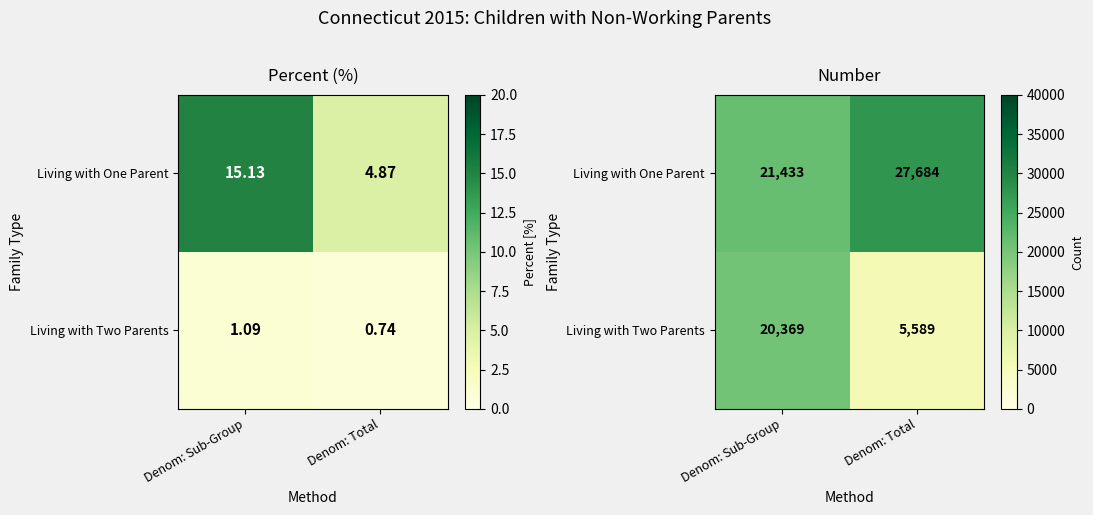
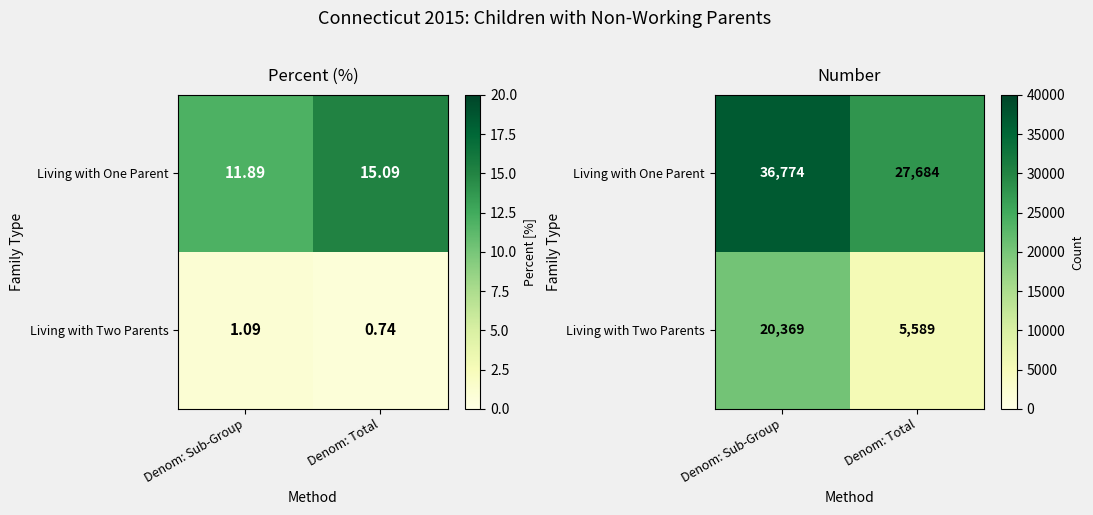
  {
    "Percent (%)": {
      "Living with One Parent": {
-       "Denom: Sub-Group": "15.13",
-       "Denom: Total": "4.87"
+       "Denom: Sub-Group": "11.89",
+       "Denom: Total": "15.09"
      },
      "Living with Two Parents": {
        "Denom: Sub-Group": "1.09",
        "Denom: Total": "0.74"
      }
    },
    "Number": {
      "Living with One Parent": {
-       "Denom: Sub-Group": "21,433",
+       "Denom: Sub-Group": "36,774",
        "Denom: Total": "27,684"
      },
      "Living with Two Parents": {
        "Denom: Sub-Group": "20,369",
        "Denom: Total": "5,589"
      }
    }
  }
